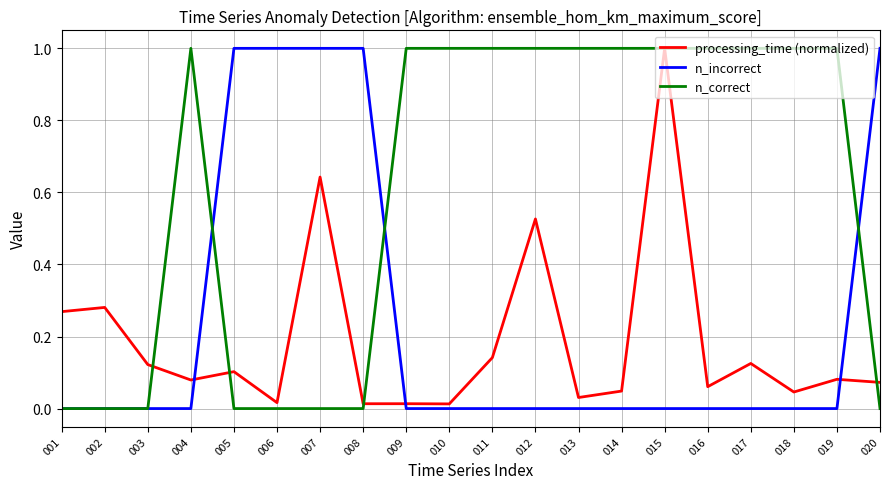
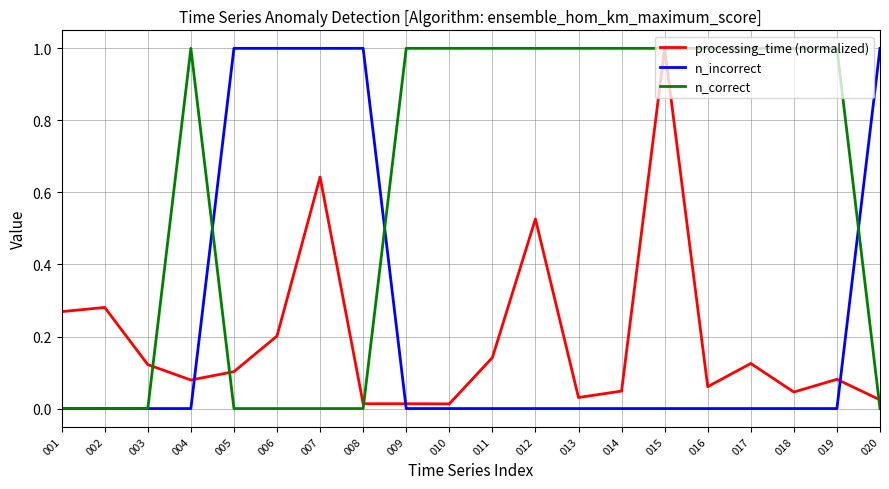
  {
    "processing_time (normalized)": {
      "001": 0.27,
      "002": 0.28,
      "003": 0.12,
      "004": 0.08,
      "005": 0.10,
-     "006": 0.02,
+     "006": 0.20,
      "007": 0.64,
      "008": 0.01,
      "009": 0.01,
      "010": 0.01,
      "011": 0.14,
      "012": 0.53,
      "013": 0.03,
      "014": 0.05,
      "016": 0.06,
      "017": 0.13,
      "018": 0.05,
      "019": 0.08,
-     "020": 0.07
+     "020": 0.02
    },
    "n_incorrect": {
      "004": 0.00,
      "005": 1.00,
      "006": 1.00,
      "007": 1.00,
      "008": 1.00,
      "009": 0.00,
      "010": 0.00,
      "011": 0.00,
      "012": 0.00,
      "013": 0.00,
      "014": 0.00,
      "015": 0.00,
      "016": 0.00,
      "017": 0.00,
      "018": 0.00,
      "019": 0.00,
      "020": 1.00
    },
    "n_correct": {
      "004": 1.00,
      "005": 0.00,
      "006": 0.00,
      "007": 0.00,
      "008": 0.00,
      "009": 1.00,
      "010": 1.00,
      "011": 1.00,
      "012": 1.00,
      "013": 1.00,
      "014": 1.00,
      "020": 0.00
    }
  }
